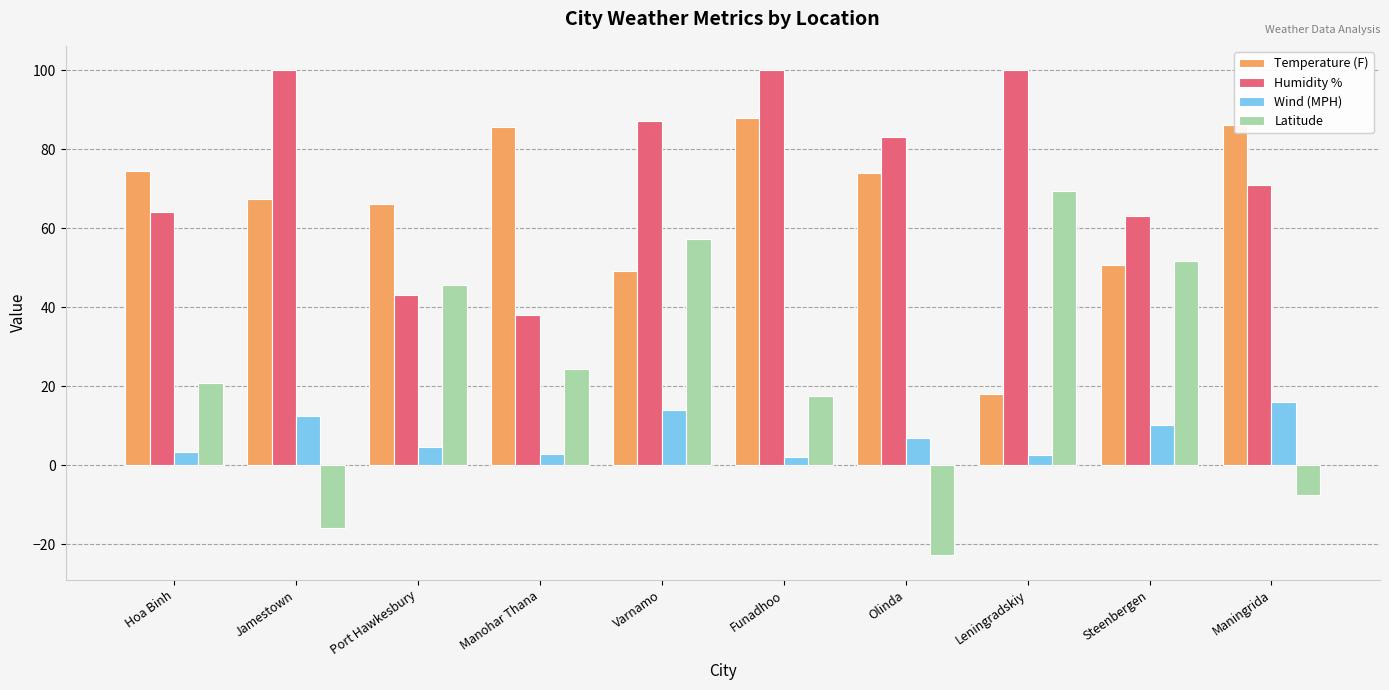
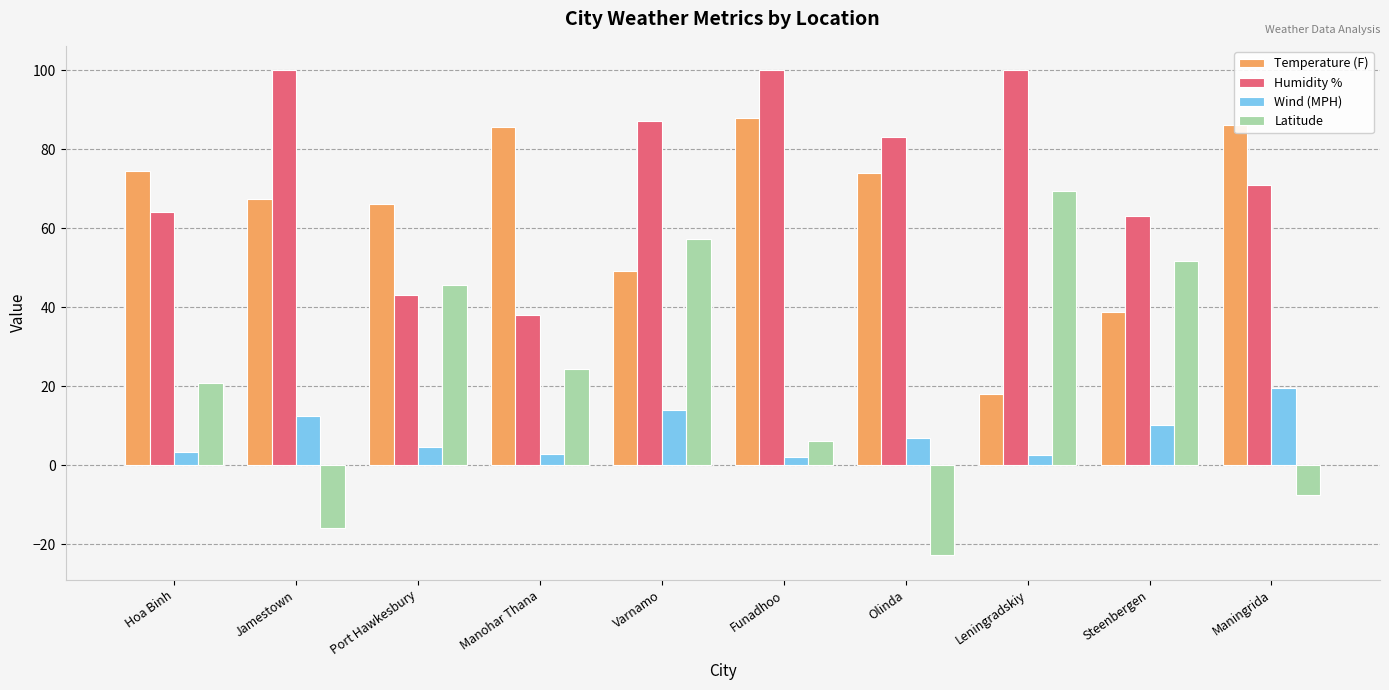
  {
    "Temperature (F)": {
      "Hoa Binh": 74,
      "Jamestown": 67,
      "Port Hawkesbury": 66,
      "Manohar Thana": 86,
      "Varnamo": 49,
      "Funadhoo": 88,
      "Olinda": 74,
      "Leningradskiy": 18,
-     "Steenbergen": 51
+     "Steenbergen": 39
    },
    "Humidity %": {
      "Hoa Binh": 64,
      "Jamestown": 100,
      "Port Hawkesbury": 43,
      "Manohar Thana": 38,
      "Varnamo": 87,
      "Funadhoo": 100,
      "Olinda": 83,
      "Leningradskiy": 100,
      "Steenbergen": 63,
      "Maningrida": 71
    },
    "Wind (MPH)": {
      "Hoa Binh": 3,
      "Jamestown": 12,
      "Port Hawkesbury": 5,
      "Manohar Thana": 3,
      "Varnamo": 14,
      "Funadhoo": 2,
      "Olinda": 7,
      "Leningradskiy": 3,
      "Steenbergen": 10,
-     "Maningrida": 16
+     "Maningrida": 20
    },
    "Latitude": {
      "Hoa Binh": 21,
      "Jamestown": -16,
      "Port Hawkesbury": 46,
      "Manohar Thana": 24,
      "Varnamo": 57,
-     "Funadhoo": 17,
+     "Funadhoo": 6,
      "Olinda": -23,
      "Leningradskiy": 69,
      "Steenbergen": 52,
      "Maningrida": -7
    }
  }
